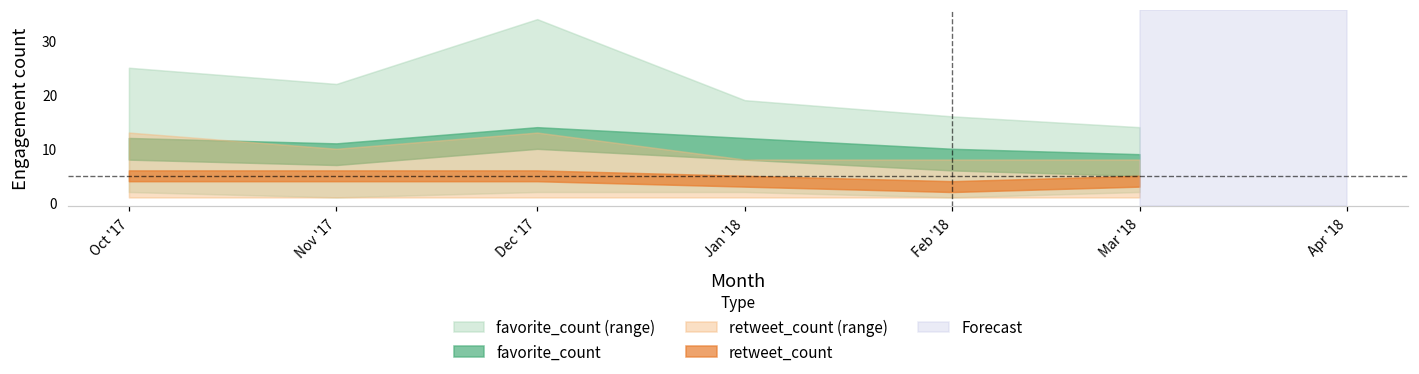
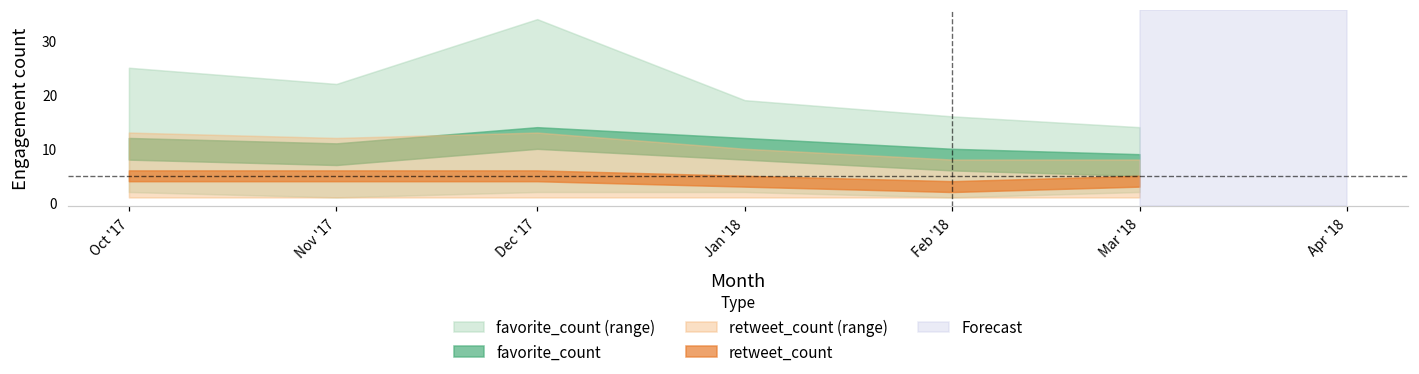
  {
    "favorite_count": {
      "Mar '18": 4
    },
    "retweet_count (range)": {
      "Oct '17": 13,
-     "Nov '17": 10,
+     "Nov '17": 12,
      "Dec '17": 13,
-     "Jan '18": 8,
+     "Jan '18": 10,
      "Feb '18": 8,
      "Mar '18": 8
    }
  }
